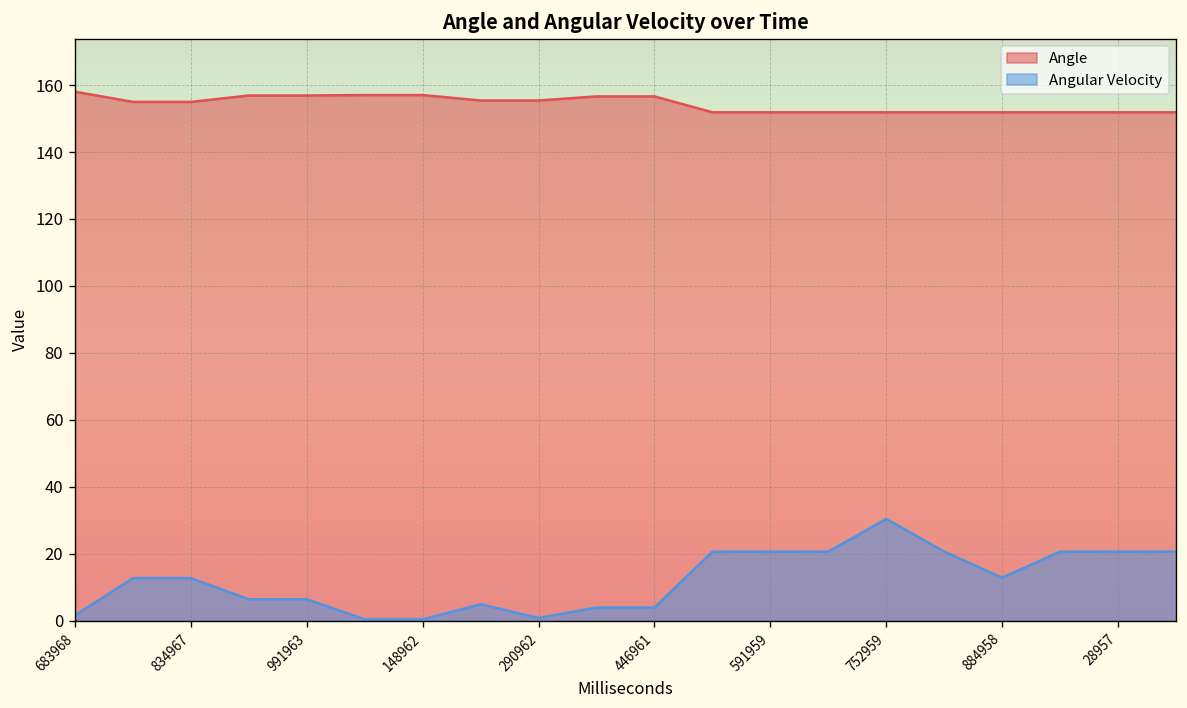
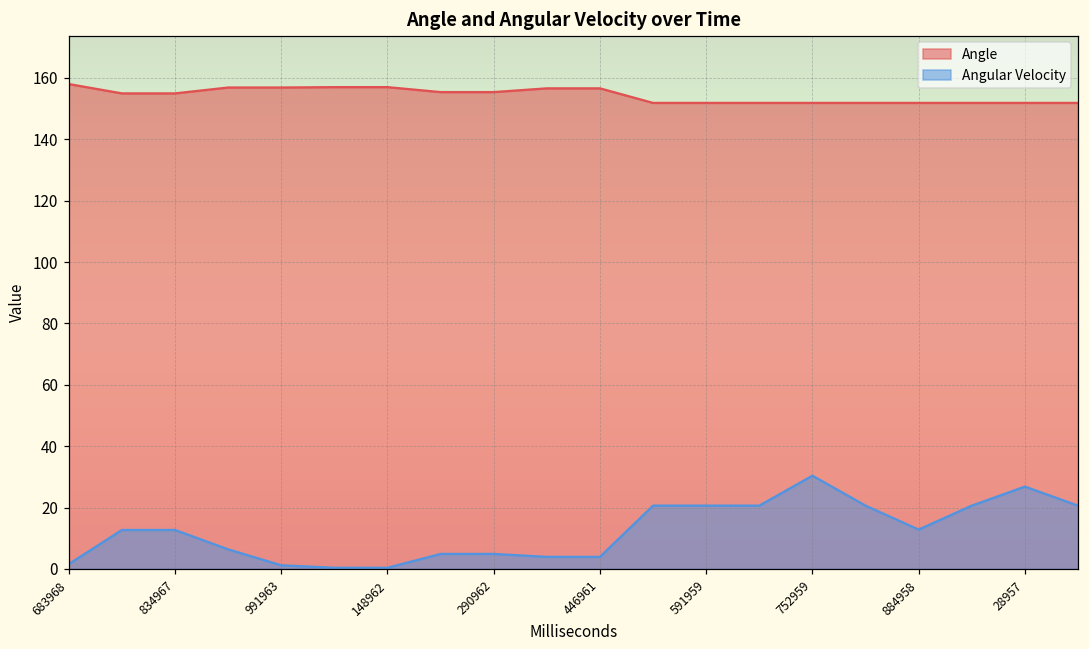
  {
    "Angle": {
      "683968": 158,
      "834967": 155,
      "991963": 157,
      "148962": 157,
      "290962": 155,
      "446961": 157,
      "591959": 152,
      "752959": 152,
      "884958": 152,
      "28957": 152
    },
    "Angular Velocity": {
      "683968": 2,
      "834967": 13,
-     "991963": 6,
+     "991963": 1,
      "148962": 0,
-     "290962": 1,
+     "290962": 5,
      "446961": 4,
      "591959": 21,
      "752959": 30,
      "884958": 13,
-     "28957": 21
+     "28957": 27
    }
  }
